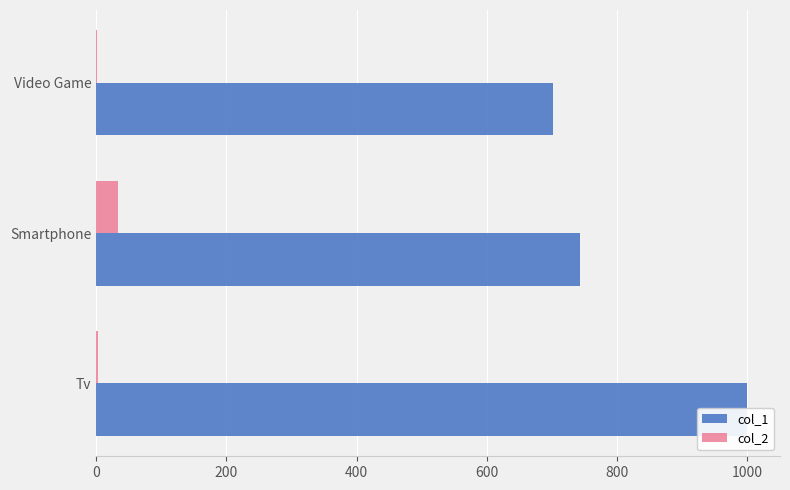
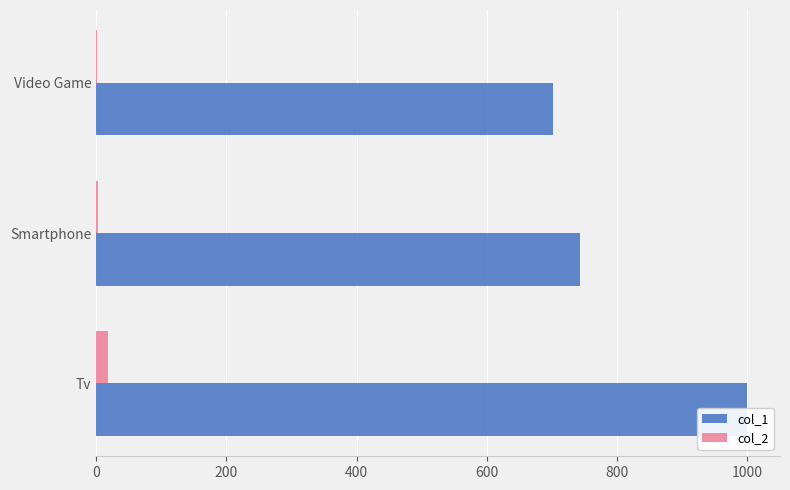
  {
    "col_1": {
      "Video Game": 700,
      "Smartphone": 740
    },
    "col_2": {
-     "Smartphone": 30,
-     "Tv": 0
+     "Smartphone": 0,
+     "Tv": 20
    }
  }
